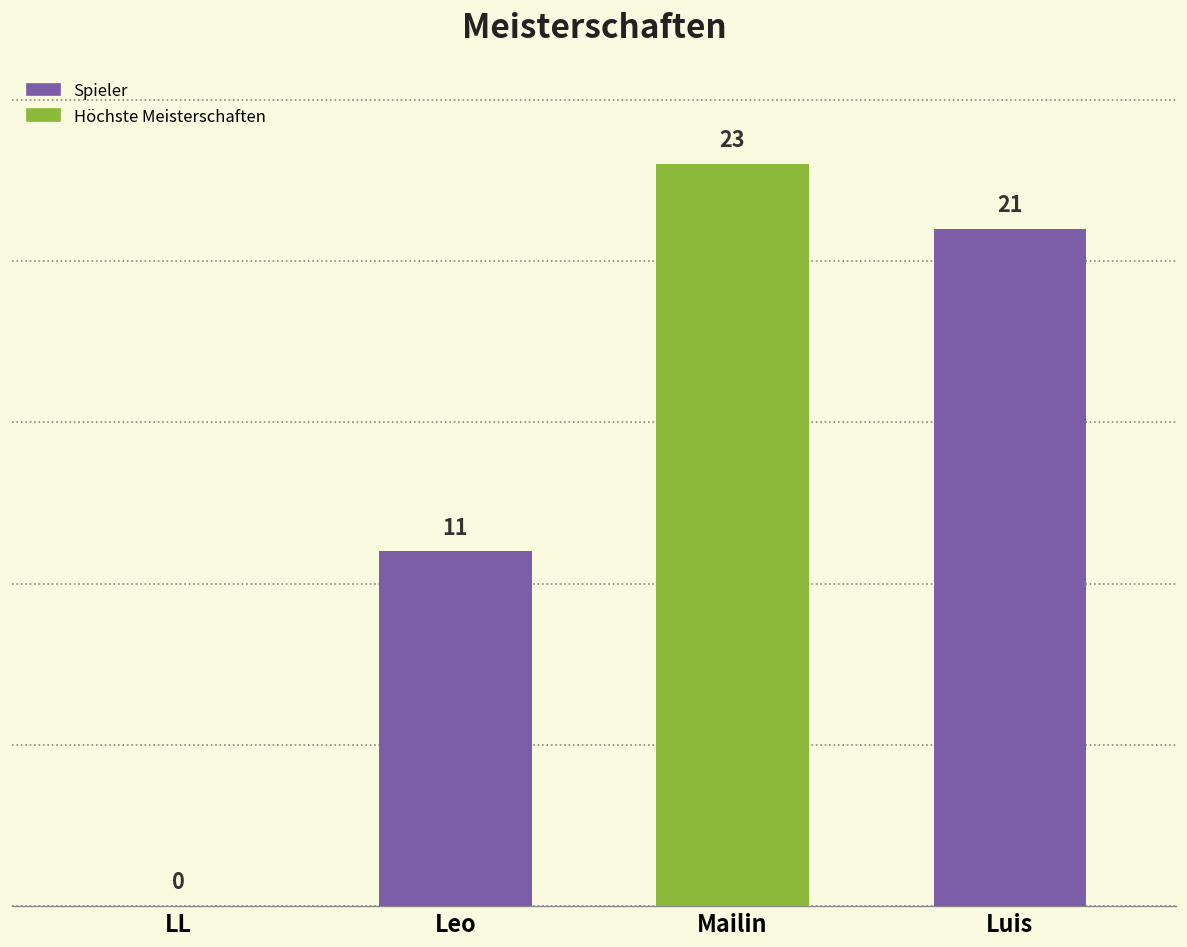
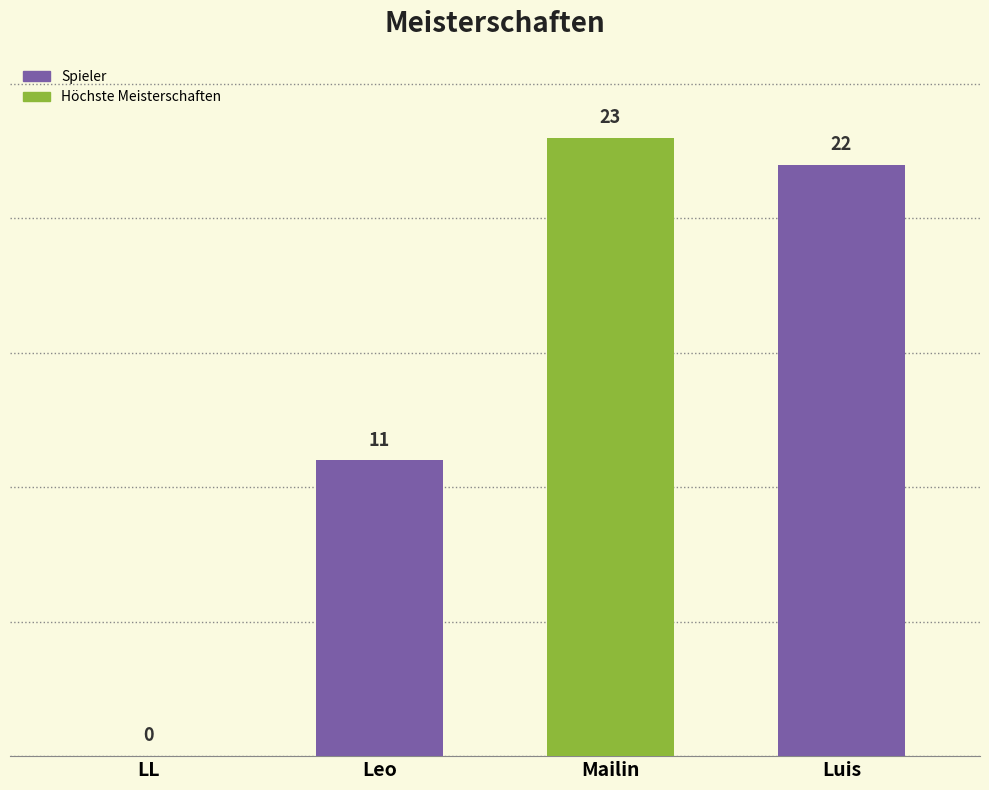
  {
    "LL": 0,
    "Leo": 11,
    "Mailin": 23,
-   "Luis": 21
+   "Luis": 22
  }
